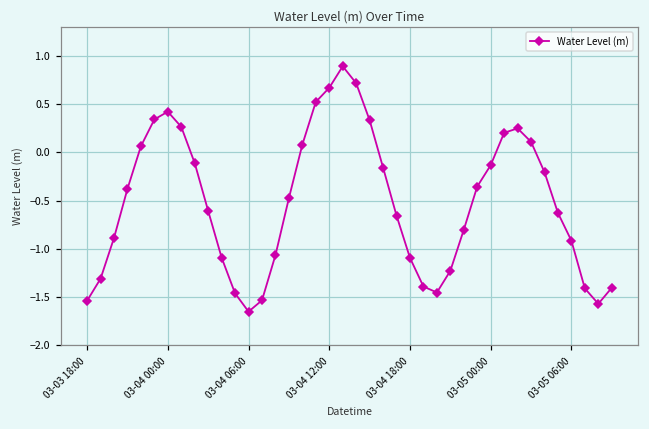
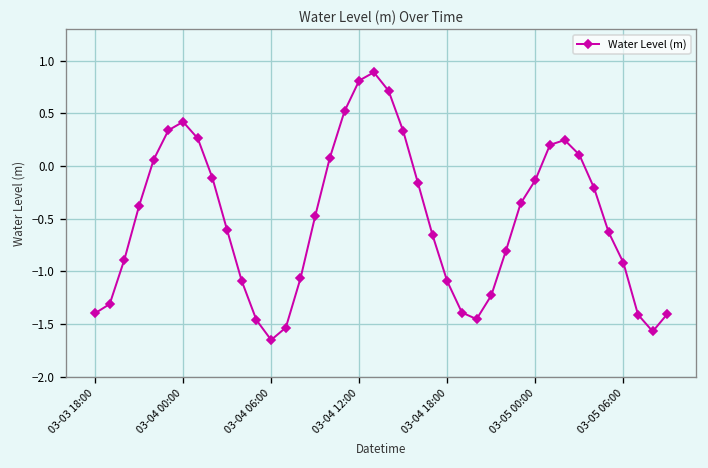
  {
-   "03-03 18:00": -1.5,
+   "03-03 18:00": -1.4,
    "03-04 00:00": 0.4,
    "03-04 06:00": -1.7,
-   "03-04 12:00": 0.7,
+   "03-04 12:00": 0.8,
    "03-04 18:00": -1.1,
    "03-05 00:00": -0.1,
    "03-05 06:00": -0.9
  }
